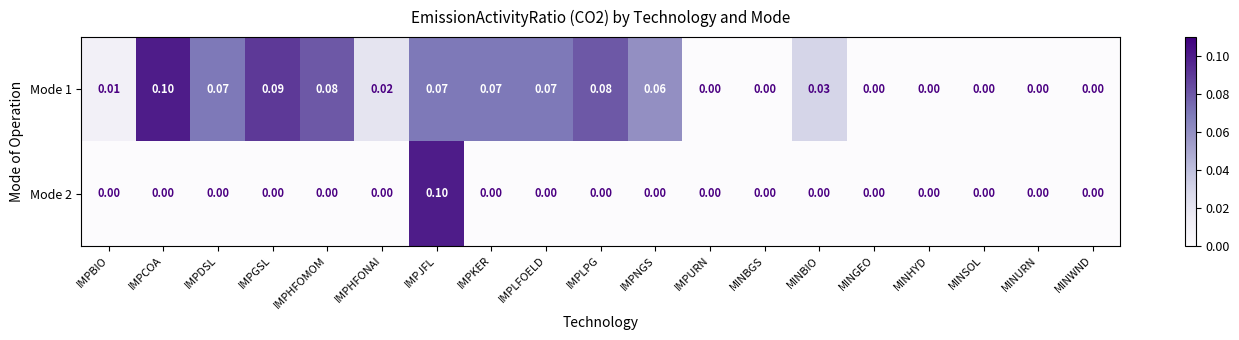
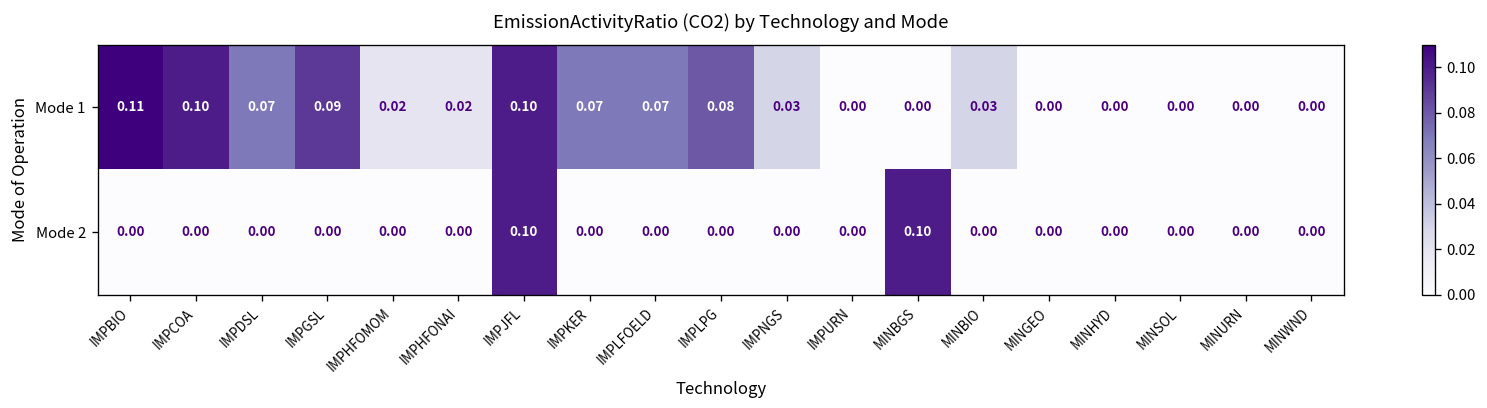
  {
    "Mode 1": {
-     "IMPBIO": 0.01,
+     "IMPBIO": 0.11,
      "IMPCOA": 0.10,
      "IMPDSL": 0.07,
      "IMPGSL": 0.09,
-     "IMPHFOMOM": 0.08,
+     "IMPHFOMOM": 0.02,
      "IMPHFONAI": 0.02,
-     "IMPJFL": 0.07,
+     "IMPJFL": 0.10,
      "IMPKER": 0.07,
      "IMPLFOELD": 0.07,
      "IMPLPG": 0.08,
-     "IMPNGS": 0.06,
+     "IMPNGS": 0.03,
      "IMPURN": 0.00,
      "MINBGS": 0.00,
      "MINBIO": 0.03,
      "MINGEO": 0.00,
      "MINHYD": 0.00,
      "MINSOL": 0.00,
      "MINURN": 0.00,
      "MINWND": 0.00
    },
    "Mode 2": {
      "IMPBIO": 0.00,
      "IMPCOA": 0.00,
      "IMPDSL": 0.00,
      "IMPGSL": 0.00,
      "IMPHFOMOM": 0.00,
      "IMPHFONAI": 0.00,
      "IMPJFL": 0.10,
      "IMPKER": 0.00,
      "IMPLFOELD": 0.00,
      "IMPLPG": 0.00,
      "IMPNGS": 0.00,
      "IMPURN": 0.00,
-     "MINBGS": 0.00,
+     "MINBGS": 0.10,
      "MINBIO": 0.00,
      "MINGEO": 0.00,
      "MINHYD": 0.00,
      "MINSOL": 0.00,
      "MINURN": 0.00,
      "MINWND": 0.00
    }
  }
